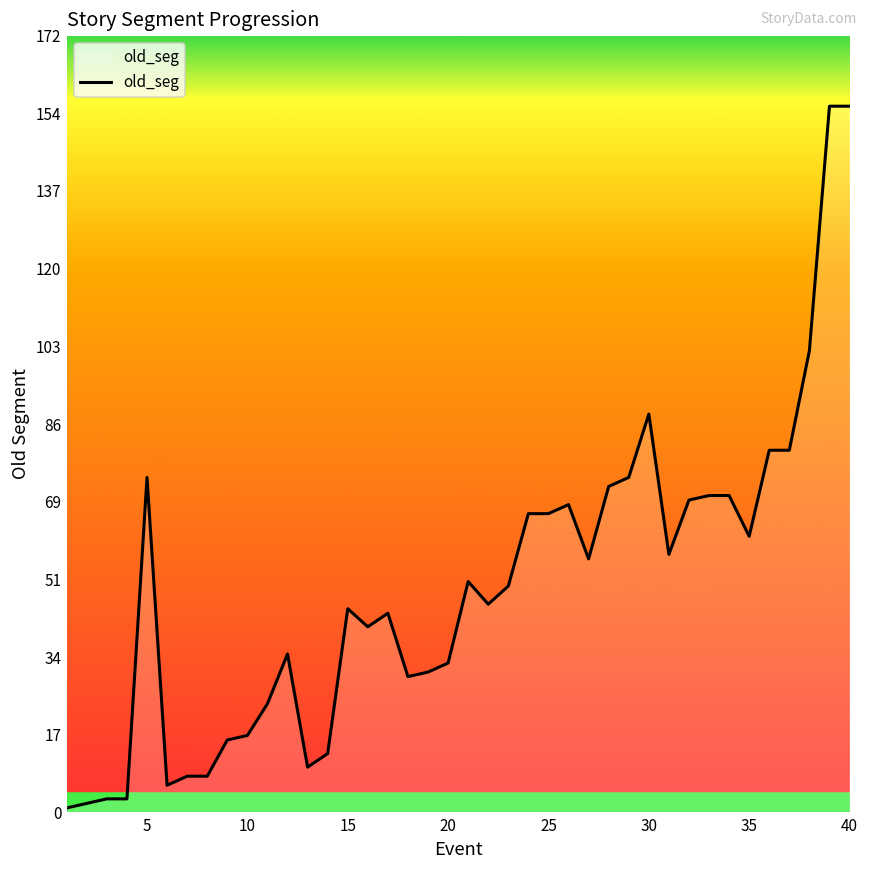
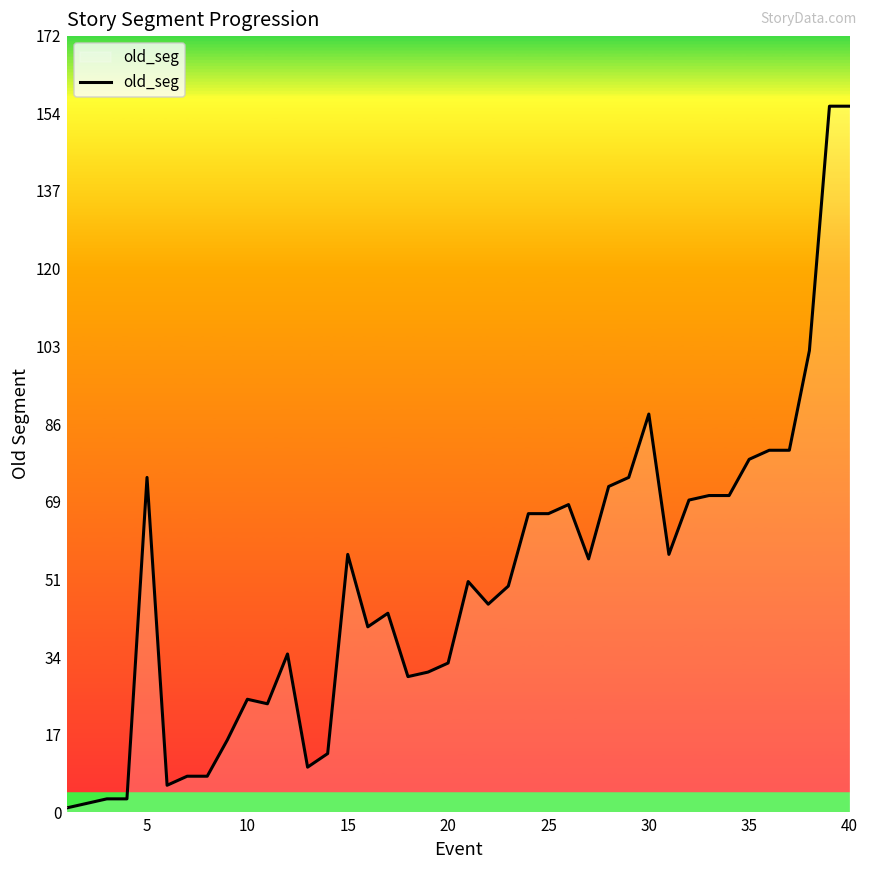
  {
    "5": 74,
-   "10": 17,
-   "15": 45,
+   "10": 25,
+   "15": 57,
    "20": 33,
    "25": 66,
    "30": 88,
-   "35": 61,
+   "35": 78,
    "40": 156
  }
